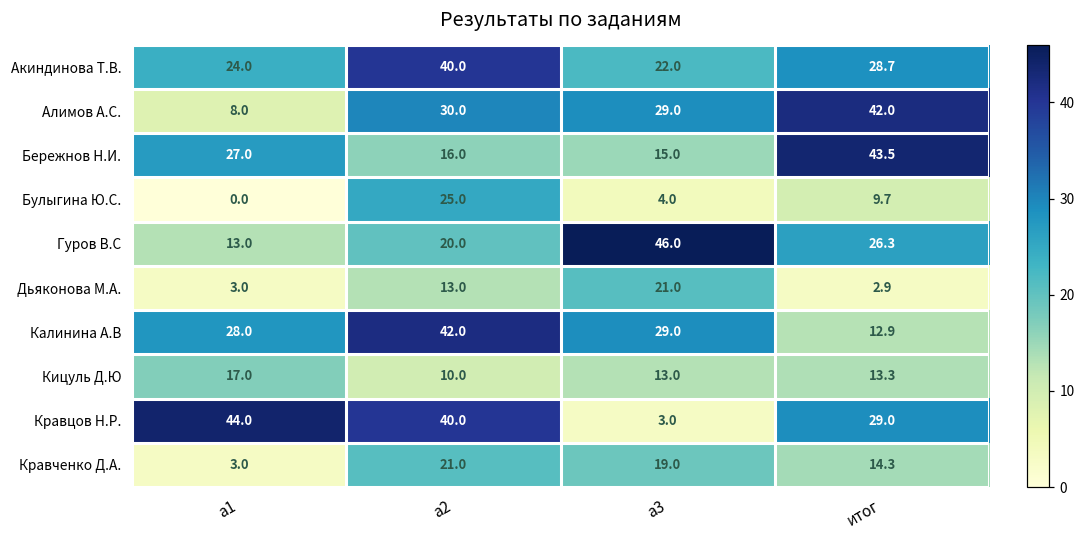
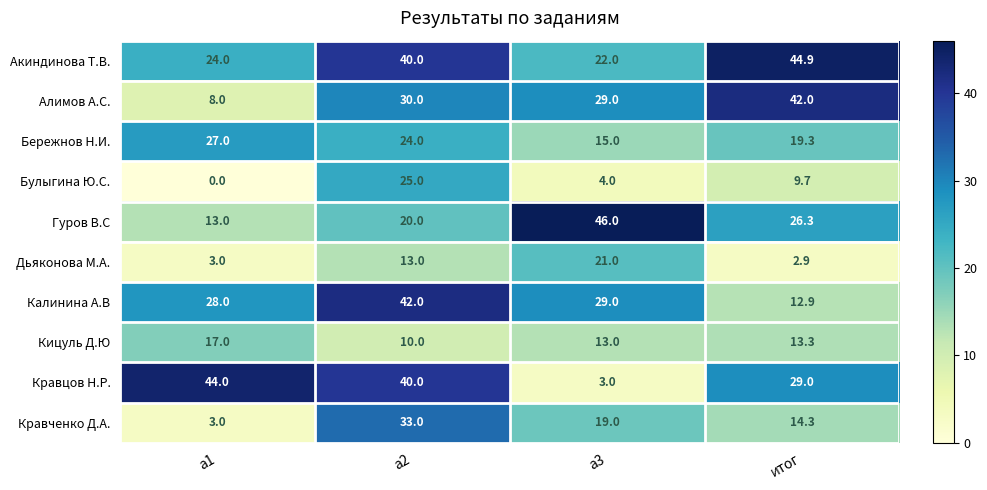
  {
    "Акиндинова Т.В.": {
      "a1": 24.0,
      "a2": 40.0,
      "a3": 22.0,
-     "итог": 28.7
+     "итог": 44.9
    },
    "Алимов А.С.": {
      "a1": 8.0,
      "a2": 30.0,
      "a3": 29.0,
      "итог": 42.0
    },
    "Бережнов Н.И.": {
      "a1": 27.0,
-     "a2": 16.0,
+     "a2": 24.0,
      "a3": 15.0,
-     "итог": 43.5
+     "итог": 19.3
    },
    "Булыгина Ю.С.": {
      "a1": 0.0,
      "a2": 25.0,
      "a3": 4.0,
      "итог": 9.7
    },
    "Гуров В.С": {
      "a1": 13.0,
      "a2": 20.0,
      "a3": 46.0,
      "итог": 26.3
    },
    "Дьяконова М.А.": {
      "a1": 3.0,
      "a2": 13.0,
      "a3": 21.0,
      "итог": 2.9
    },
    "Калинина А.В": {
      "a1": 28.0,
      "a2": 42.0,
      "a3": 29.0,
      "итог": 12.9
    },
    "Кицуль Д.Ю": {
      "a1": 17.0,
      "a2": 10.0,
      "a3": 13.0,
      "итог": 13.3
    },
    "Кравцов Н.Р.": {
      "a1": 44.0,
      "a2": 40.0,
      "a3": 3.0,
      "итог": 29.0
    },
    "Кравченко Д.А.": {
      "a1": 3.0,
-     "a2": 21.0,
+     "a2": 33.0,
      "a3": 19.0,
      "итог": 14.3
    }
  }
